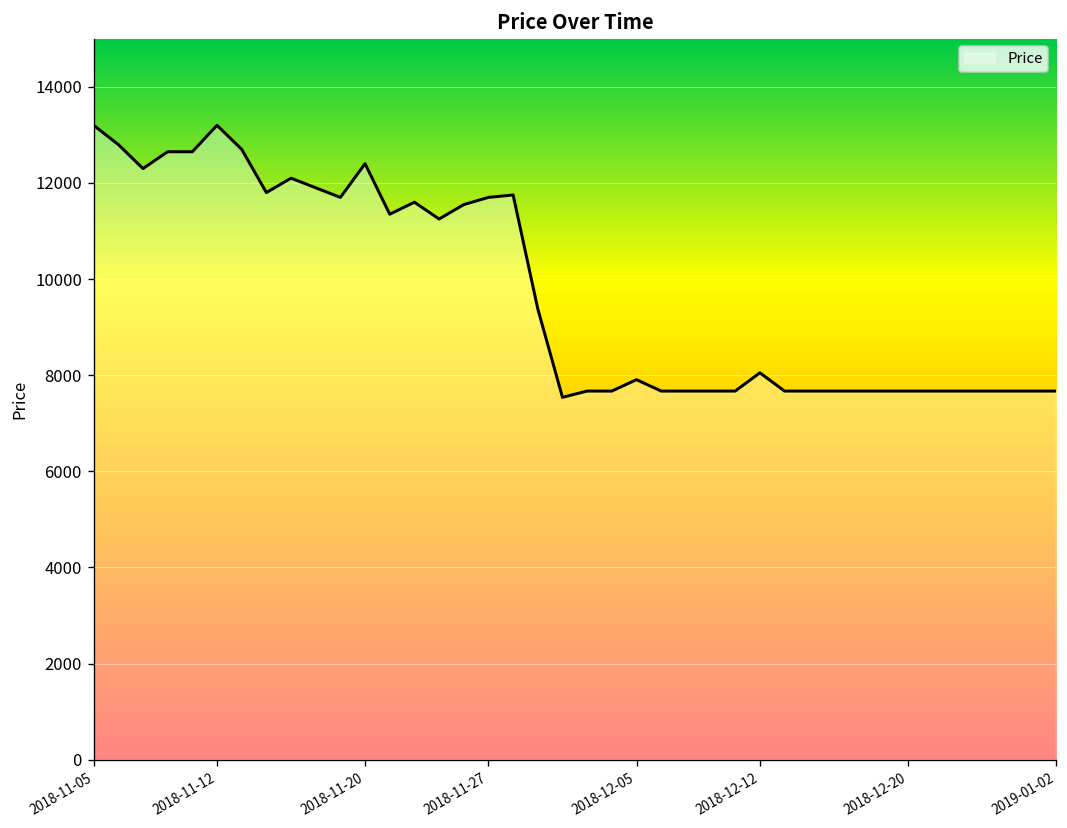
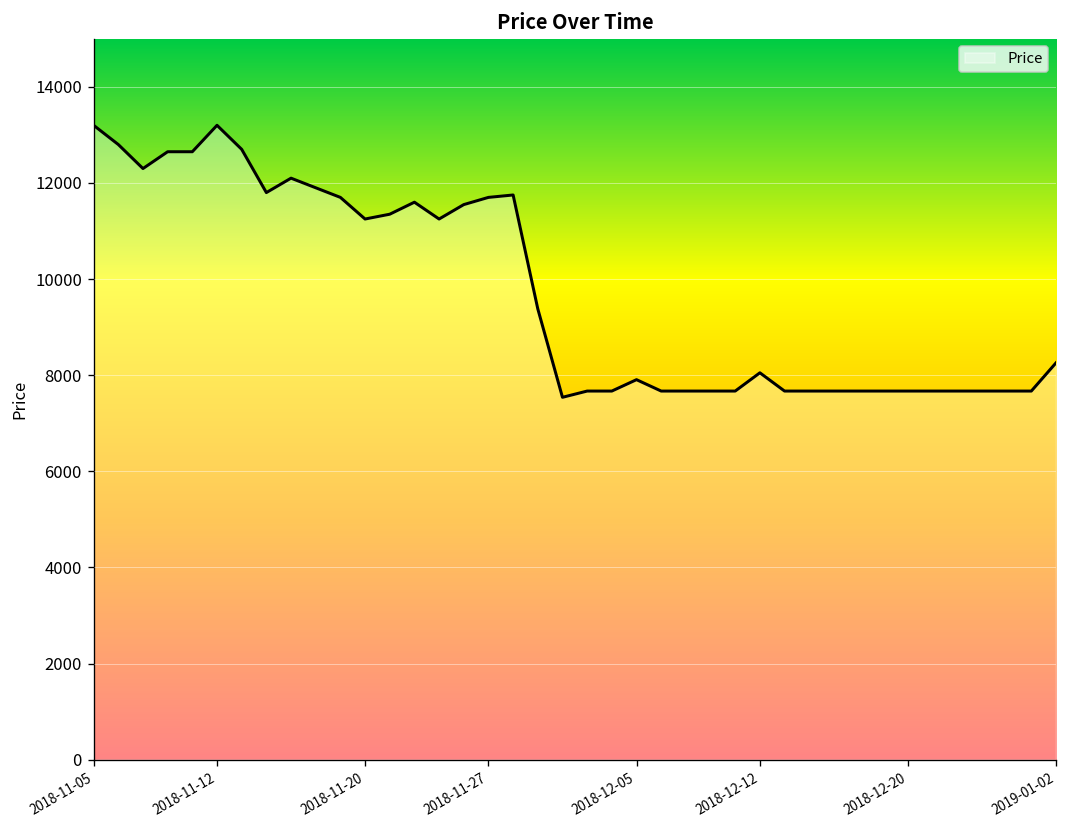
  {
    "2018-11-05": 13200,
    "2018-11-12": 13200,
-   "2018-11-20": 12400,
+   "2018-11-20": 11300,
    "2018-11-27": 11700,
    "2018-12-05": 7900,
    "2018-12-12": 8100,
    "2018-12-20": 7700,
-   "2019-01-02": 7700
+   "2019-01-02": 8300
  }
